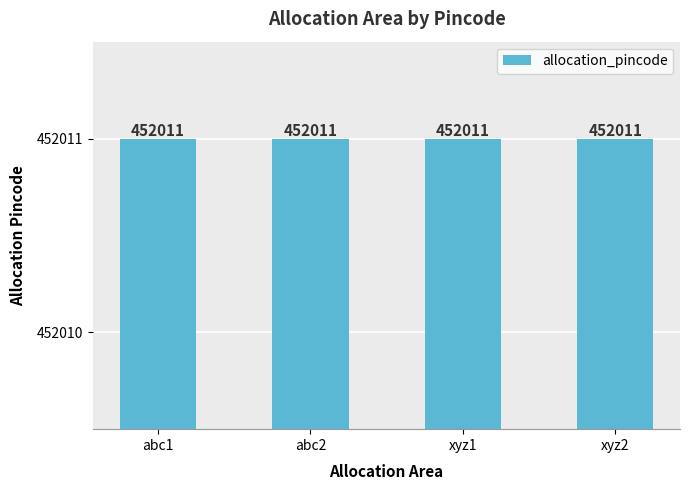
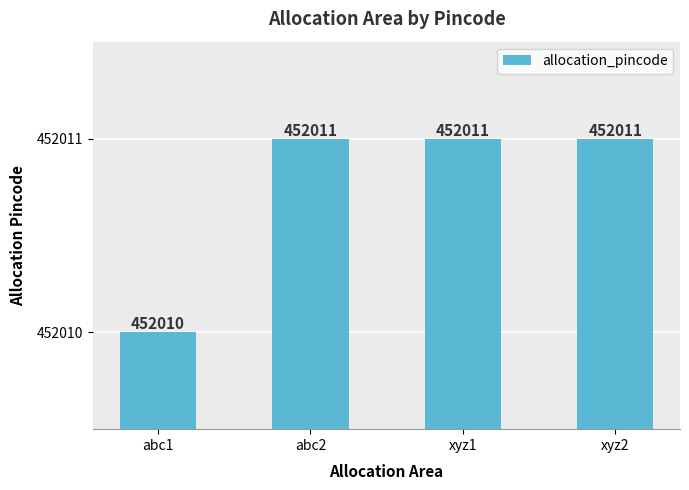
  {
-   "abc1": 452011,
+   "abc1": 452010,
    "abc2": 452011,
    "xyz1": 452011,
    "xyz2": 452011
  }
